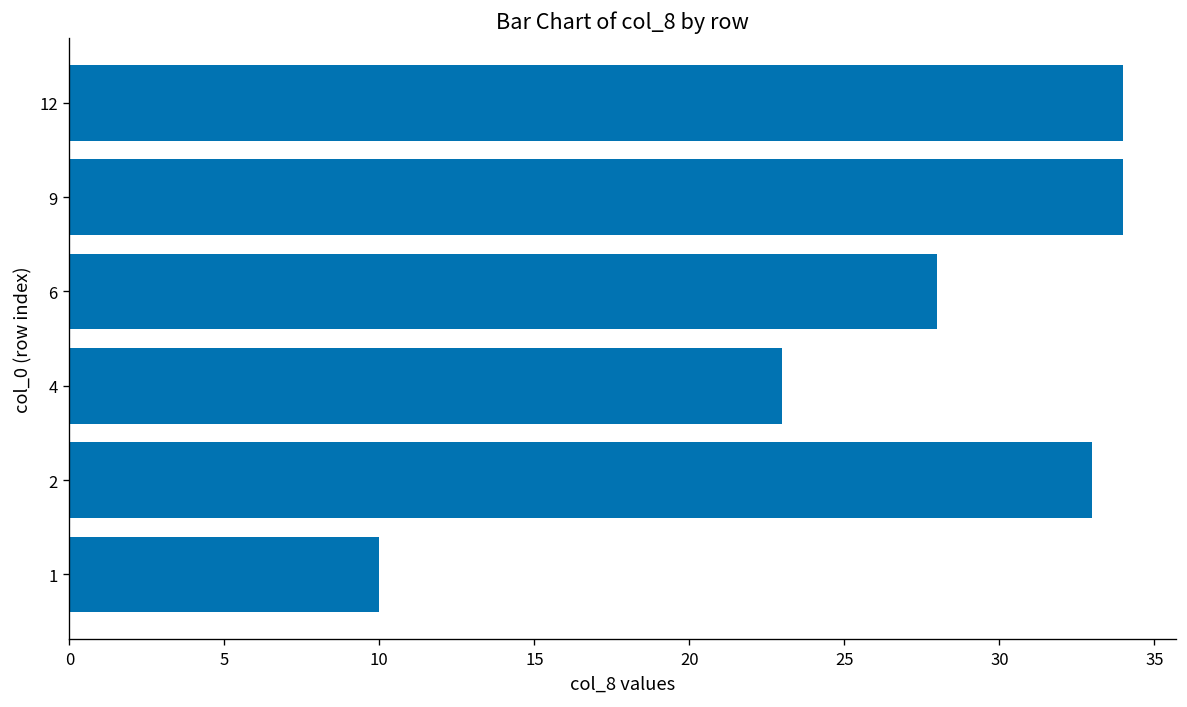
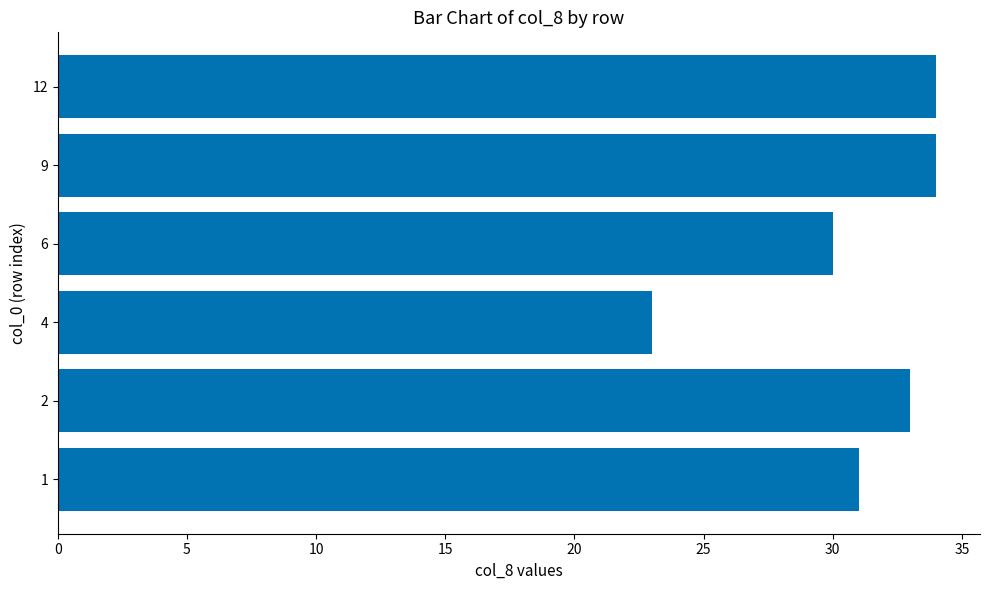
  {
    "12": 34,
    "9": 34,
-   "6": 28,
+   "6": 30,
    "4": 23,
    "2": 33,
-   "1": 10
+   "1": 31
  }
